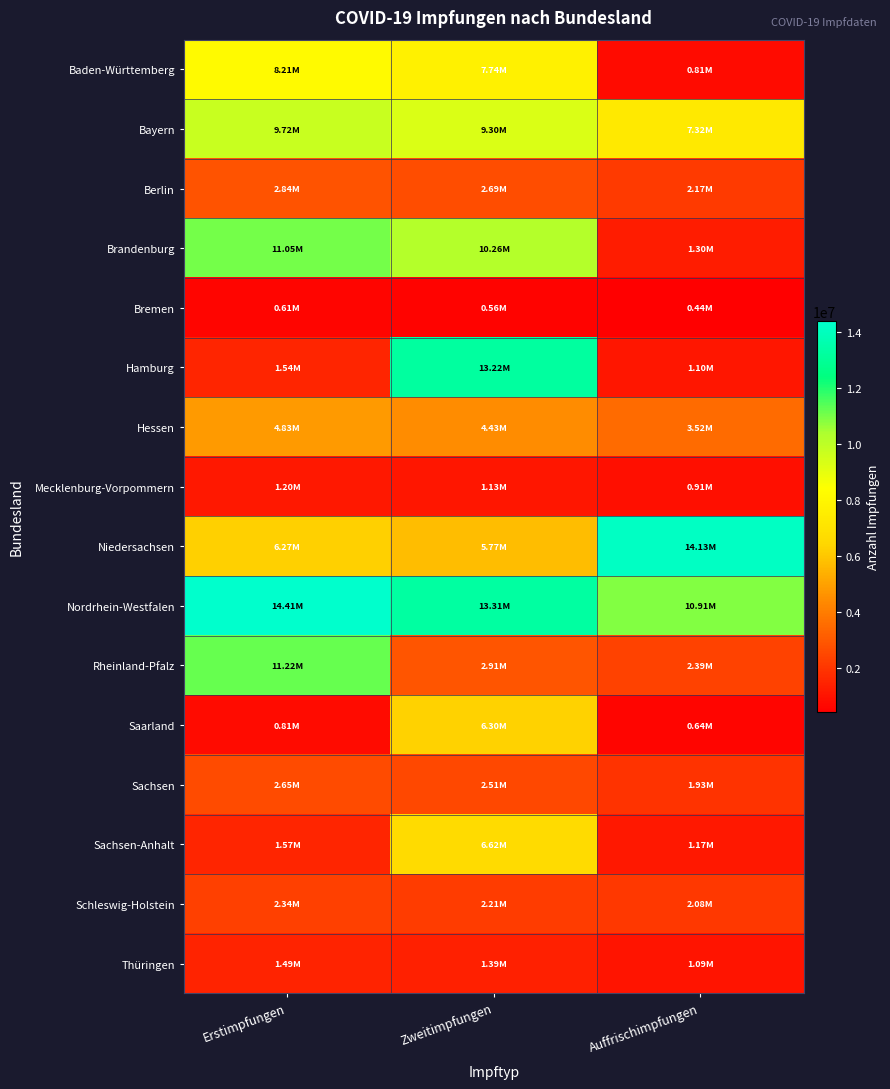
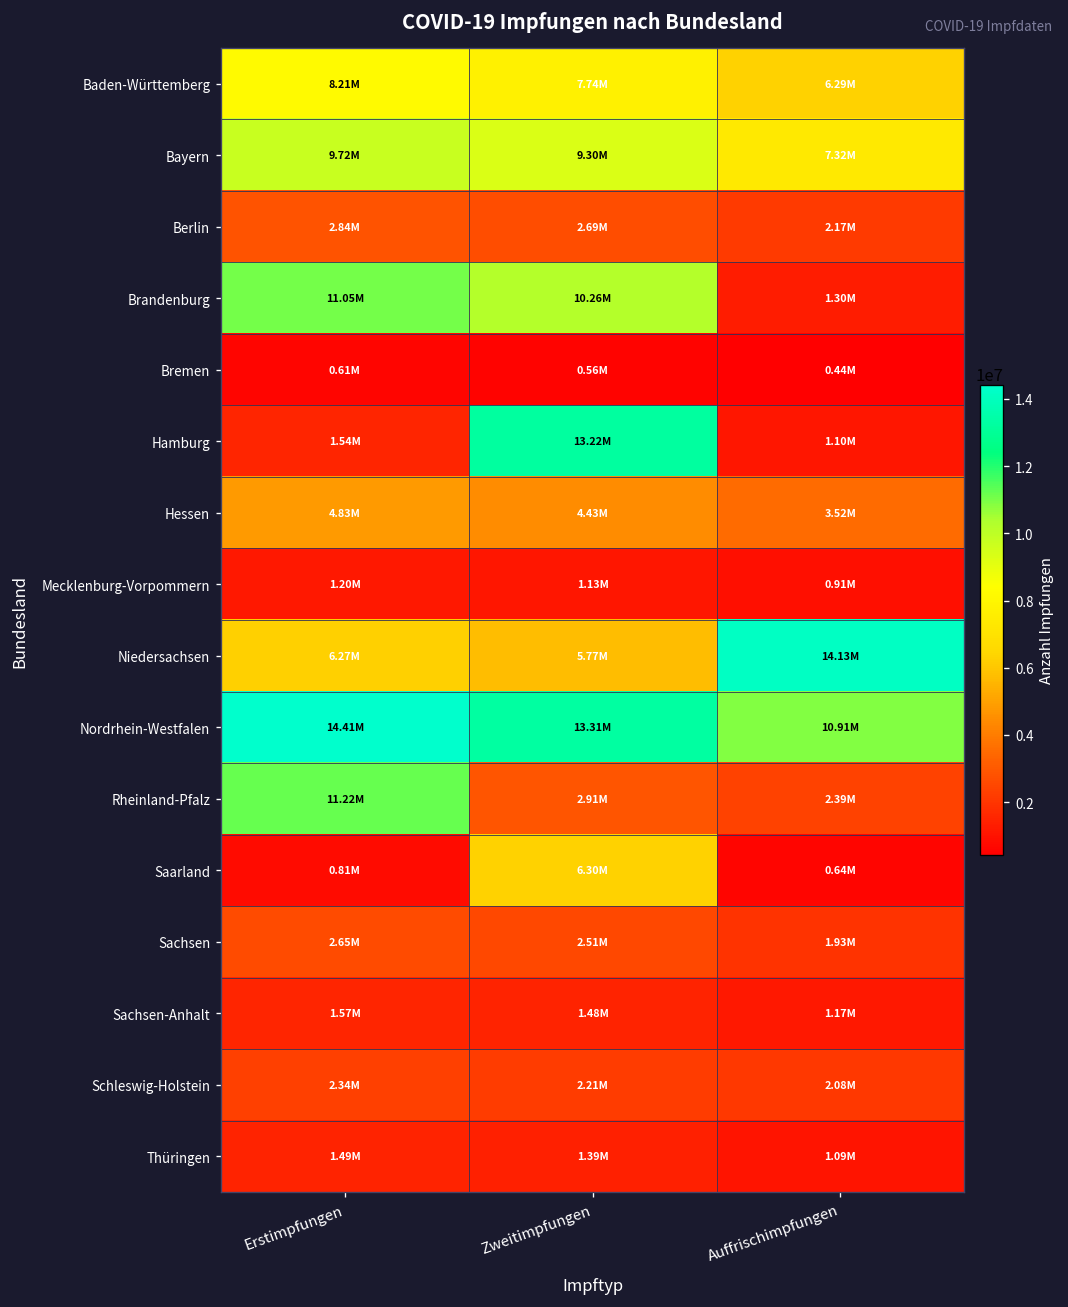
  {
    "Baden-Württemberg": {
      "Erstimpfungen": "8.21M",
      "Zweitimpfungen": "7.74M",
-     "Auffrischimpfungen": "0.81M"
+     "Auffrischimpfungen": "6.29M"
    },
    "Bayern": {
      "Erstimpfungen": "9.72M",
      "Zweitimpfungen": "9.30M",
      "Auffrischimpfungen": "7.32M"
    },
    "Berlin": {
      "Erstimpfungen": "2.84M",
      "Zweitimpfungen": "2.69M",
      "Auffrischimpfungen": "2.17M"
    },
    "Brandenburg": {
      "Erstimpfungen": "11.05M",
      "Zweitimpfungen": "10.26M",
      "Auffrischimpfungen": "1.30M"
    },
    "Bremen": {
      "Erstimpfungen": "0.61M",
      "Zweitimpfungen": "0.56M",
      "Auffrischimpfungen": "0.44M"
    },
    "Hamburg": {
      "Erstimpfungen": "1.54M",
      "Zweitimpfungen": "13.22M",
      "Auffrischimpfungen": "1.10M"
    },
    "Hessen": {
      "Erstimpfungen": "4.83M",
      "Zweitimpfungen": "4.43M",
      "Auffrischimpfungen": "3.52M"
    },
    "Mecklenburg-Vorpommern": {
      "Erstimpfungen": "1.20M",
      "Zweitimpfungen": "1.13M",
      "Auffrischimpfungen": "0.91M"
    },
    "Niedersachsen": {
      "Erstimpfungen": "6.27M",
      "Zweitimpfungen": "5.77M",
      "Auffrischimpfungen": "14.13M"
    },
    "Nordrhein-Westfalen": {
      "Erstimpfungen": "14.41M",
      "Zweitimpfungen": "13.31M",
      "Auffrischimpfungen": "10.91M"
    },
    "Rheinland-Pfalz": {
      "Erstimpfungen": "11.22M",
      "Zweitimpfungen": "2.91M",
      "Auffrischimpfungen": "2.39M"
    },
    "Saarland": {
      "Erstimpfungen": "0.81M",
      "Zweitimpfungen": "6.30M",
      "Auffrischimpfungen": "0.64M"
    },
    "Sachsen": {
      "Erstimpfungen": "2.65M",
      "Zweitimpfungen": "2.51M",
      "Auffrischimpfungen": "1.93M"
    },
    "Sachsen-Anhalt": {
      "Erstimpfungen": "1.57M",
-     "Zweitimpfungen": "6.62M",
+     "Zweitimpfungen": "1.48M",
      "Auffrischimpfungen": "1.17M"
    },
    "Schleswig-Holstein": {
      "Erstimpfungen": "2.34M",
      "Zweitimpfungen": "2.21M",
      "Auffrischimpfungen": "2.08M"
    },
    "Thüringen": {
      "Erstimpfungen": "1.49M",
      "Zweitimpfungen": "1.39M",
      "Auffrischimpfungen": "1.09M"
    }
  }
